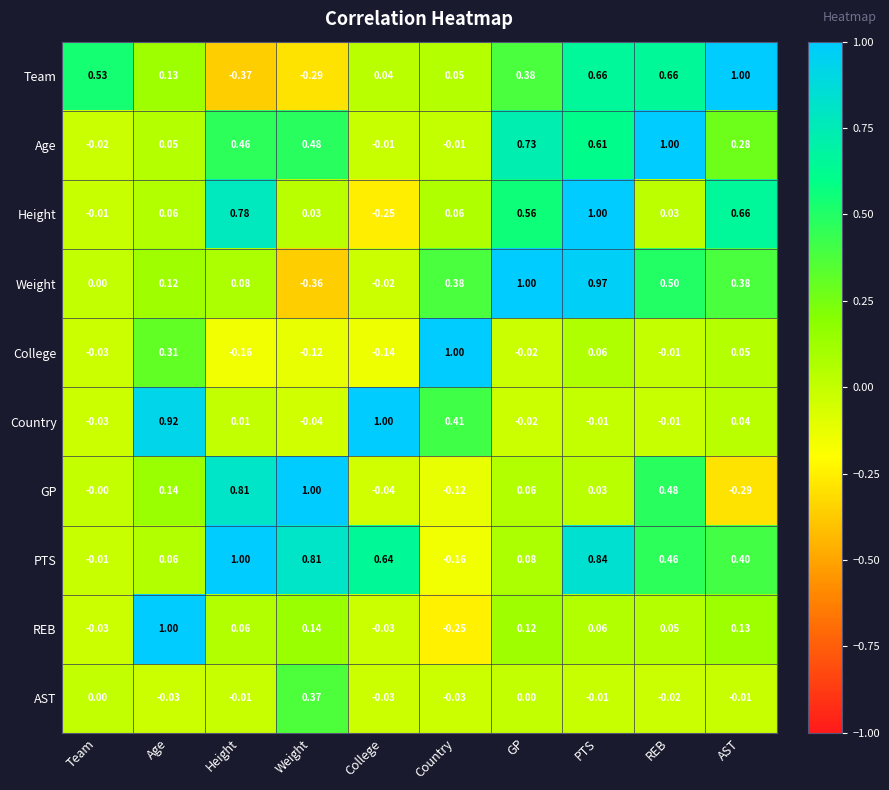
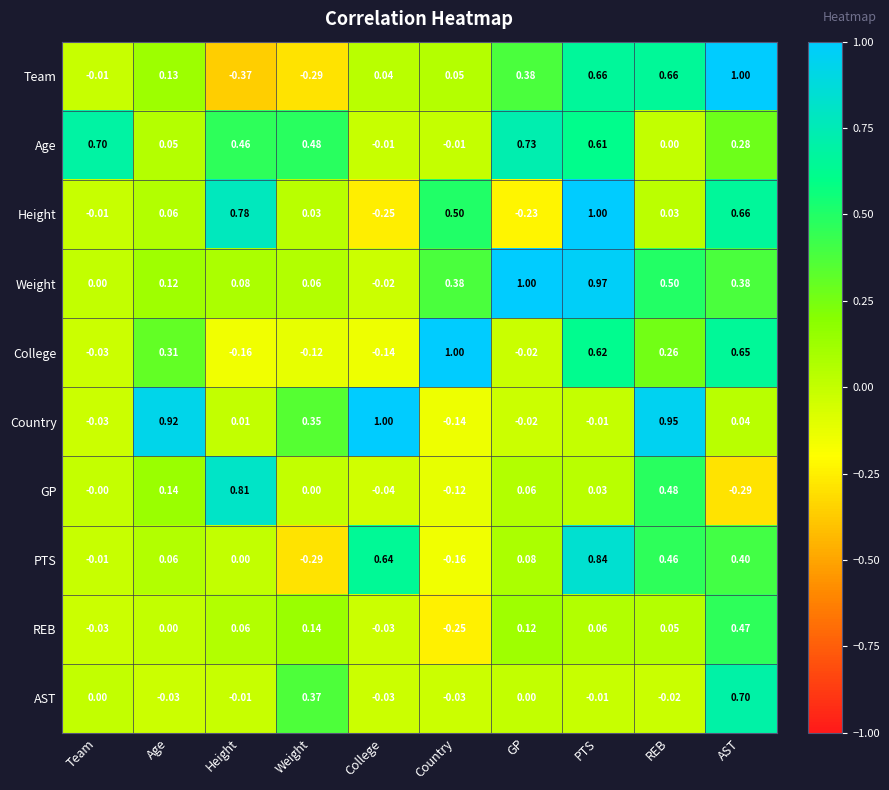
  {
    "Team": {
-     "Team": 0.53,
+     "Team": -0.01,
      "Age": 0.13,
      "Height": -0.37,
      "Weight": -0.29,
      "College": 0.04,
      "Country": 0.05,
      "GP": 0.38,
      "PTS": 0.66,
      "REB": 0.66,
      "AST": 1.00
    },
    "Age": {
-     "Team": -0.02,
+     "Team": 0.70,
      "Age": 0.05,
      "Height": 0.46,
      "Weight": 0.48,
      "College": -0.01,
      "Country": -0.01,
      "GP": 0.73,
      "PTS": 0.61,
-     "REB": 1.00,
+     "REB": 0.00,
      "AST": 0.28
    },
    "Height": {
      "Team": -0.01,
      "Age": 0.06,
      "Height": 0.78,
      "Weight": 0.03,
      "College": -0.25,
-     "Country": 0.06,
-     "GP": 0.56,
+     "Country": 0.50,
+     "GP": -0.23,
      "PTS": 1.00,
      "REB": 0.03,
      "AST": 0.66
    },
    "Weight": {
      "Team": 0.00,
      "Age": 0.12,
      "Height": 0.08,
-     "Weight": -0.36,
+     "Weight": 0.06,
      "College": -0.02,
      "Country": 0.38,
      "GP": 1.00,
      "PTS": 0.97,
      "REB": 0.50,
      "AST": 0.38
    },
    "College": {
      "Team": -0.03,
      "Age": 0.31,
      "Height": -0.16,
      "Weight": -0.12,
      "College": -0.14,
      "Country": 1.00,
      "GP": -0.02,
-     "PTS": 0.06,
-     "REB": -0.01,
-     "AST": 0.05
+     "PTS": 0.62,
+     "REB": 0.26,
+     "AST": 0.65
    },
    "Country": {
      "Team": -0.03,
      "Age": 0.92,
      "Height": 0.01,
-     "Weight": -0.04,
+     "Weight": 0.35,
      "College": 1.00,
-     "Country": 0.41,
+     "Country": -0.14,
      "GP": -0.02,
      "PTS": -0.01,
-     "REB": -0.01,
+     "REB": 0.95,
      "AST": 0.04
    },
    "GP": {
      "Team": -0.00,
      "Age": 0.14,
      "Height": 0.81,
-     "Weight": 1.00,
+     "Weight": 0.00,
      "College": -0.04,
      "Country": -0.12,
      "GP": 0.06,
      "PTS": 0.03,
      "REB": 0.48,
      "AST": -0.29
    },
    "PTS": {
      "Team": -0.01,
      "Age": 0.06,
-     "Height": 1.00,
-     "Weight": 0.81,
+     "Height": 0.00,
+     "Weight": -0.29,
      "College": 0.64,
      "Country": -0.16,
      "GP": 0.08,
      "PTS": 0.84,
      "REB": 0.46,
      "AST": 0.40
    },
    "REB": {
      "Team": -0.03,
-     "Age": 1.00,
+     "Age": 0.00,
      "Height": 0.06,
      "Weight": 0.14,
      "College": -0.03,
      "Country": -0.25,
      "GP": 0.12,
      "PTS": 0.06,
      "REB": 0.05,
-     "AST": 0.13
+     "AST": 0.47
    },
    "AST": {
      "Team": 0.00,
      "Age": -0.03,
      "Height": -0.01,
      "Weight": 0.37,
      "College": -0.03,
      "Country": -0.03,
      "GP": 0.00,
      "PTS": -0.01,
      "REB": -0.02,
-     "AST": -0.01
+     "AST": 0.70
    }
  }
